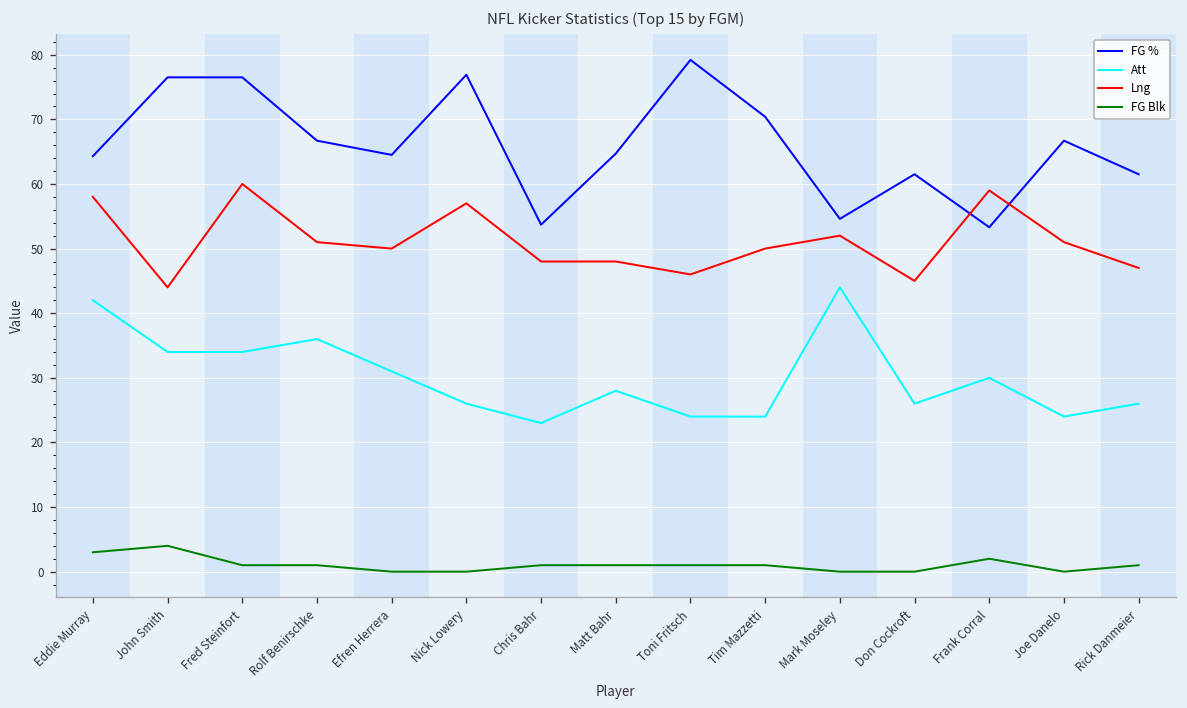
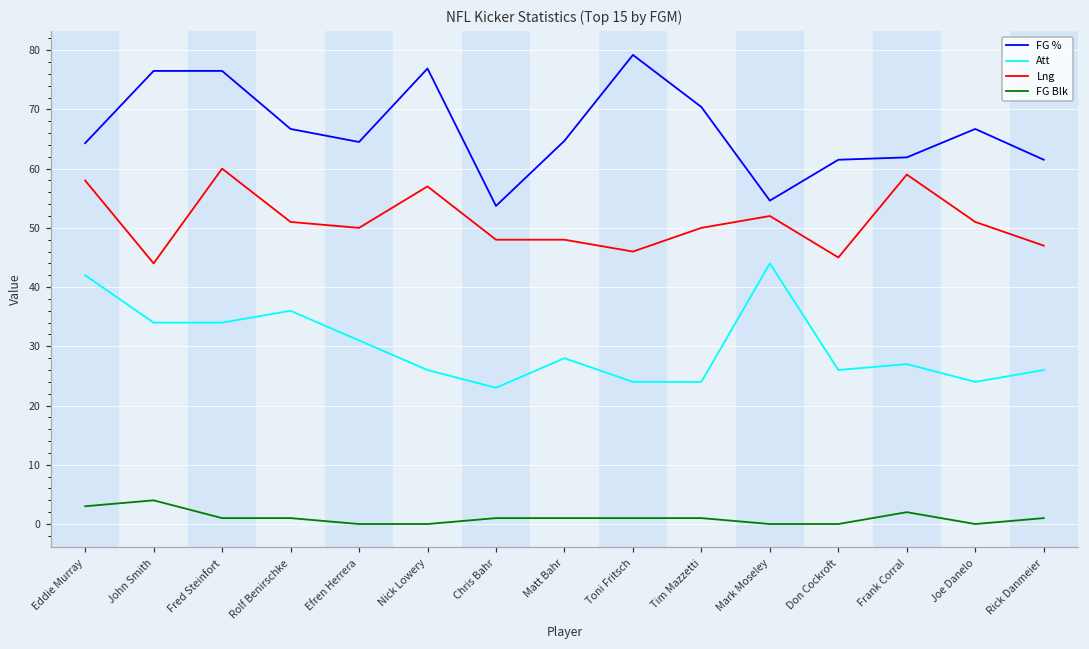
  {
    "FG %": {
      "Eddie Murray": 64,
      "John Smith": 77,
      "Fred Steinfort": 77,
      "Rolf Benirschke": 67,
      "Efren Herrera": 65,
      "Nick Lowery": 77,
      "Chris Bahr": 54,
      "Matt Bahr": 65,
      "Toni Fritsch": 79,
      "Tim Mazzetti": 70,
      "Mark Moseley": 55,
      "Don Cockroft": 62,
-     "Frank Corral": 53,
+     "Frank Corral": 62,
      "Joe Danelo": 67,
      "Rick Danmeier": 62
    },
    "Att": {
      "Eddie Murray": 42,
      "John Smith": 34,
      "Fred Steinfort": 34,
      "Rolf Benirschke": 36,
      "Efren Herrera": 31,
      "Nick Lowery": 26,
      "Chris Bahr": 23,
      "Matt Bahr": 28,
      "Toni Fritsch": 24,
      "Tim Mazzetti": 24,
      "Mark Moseley": 44,
      "Don Cockroft": 26,
-     "Frank Corral": 30,
+     "Frank Corral": 27,
      "Joe Danelo": 24,
      "Rick Danmeier": 26
    },
    "Lng": {
      "Eddie Murray": 58,
      "John Smith": 44,
      "Fred Steinfort": 60,
      "Rolf Benirschke": 51,
      "Efren Herrera": 50,
      "Nick Lowery": 57,
      "Chris Bahr": 48,
      "Matt Bahr": 48,
      "Toni Fritsch": 46,
      "Tim Mazzetti": 50,
      "Mark Moseley": 52,
      "Don Cockroft": 45,
      "Frank Corral": 59,
      "Joe Danelo": 51,
      "Rick Danmeier": 47
    },
    "FG Blk": {
      "Eddie Murray": 3,
      "John Smith": 4,
      "Fred Steinfort": 1,
      "Rolf Benirschke": 1,
      "Efren Herrera": 0,
      "Nick Lowery": 0,
      "Chris Bahr": 1,
      "Matt Bahr": 1,
      "Toni Fritsch": 1,
      "Tim Mazzetti": 1,
      "Mark Moseley": 0,
      "Don Cockroft": 0,
      "Frank Corral": 2,
      "Joe Danelo": 0,
      "Rick Danmeier": 1
    }
  }
